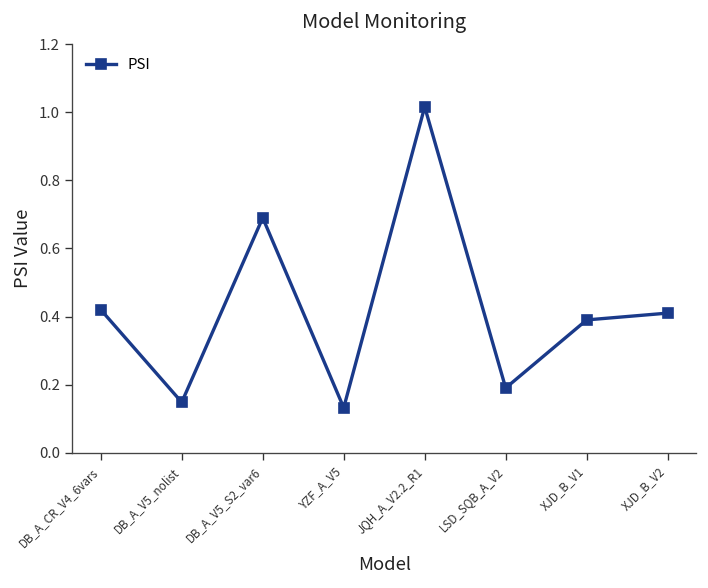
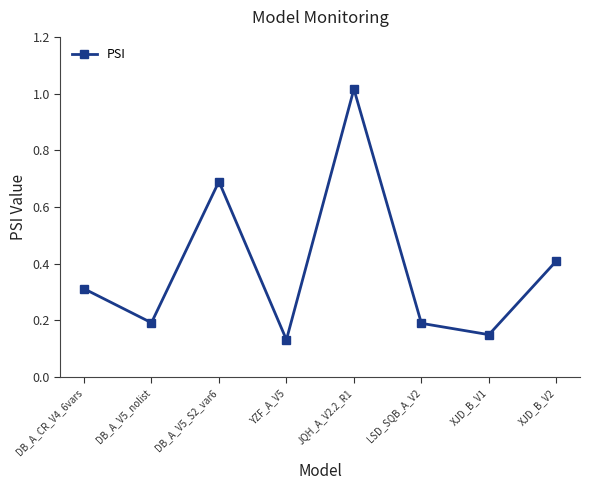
  {
-   "DB_A_CR_V4_6vars": 0.42,
-   "DB_A_V5_nolist": 0.15,
+   "DB_A_CR_V4_6vars": 0.31,
+   "DB_A_V5_nolist": 0.19,
    "DB_A_V5_S2_var6": 0.69,
    "YZF_A_V5": 0.13,
    "JQH_A_V2.2_R1": 1.02,
    "LSD_SQB_A_V2": 0.19,
-   "XJD_B_V1": 0.39,
+   "XJD_B_V1": 0.15,
    "XJD_B_V2": 0.41
  }
